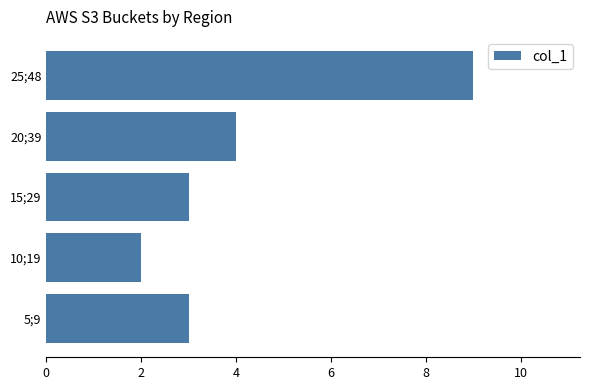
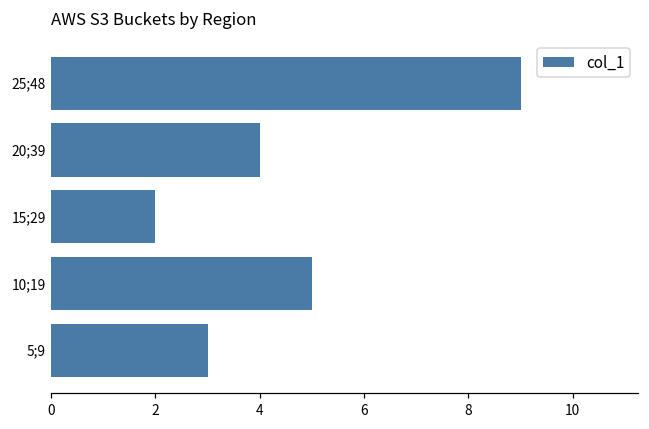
  {
    "25;48": 9,
    "20;39": 4,
-   "15;29": 3,
-   "10;19": 2,
+   "15;29": 2,
+   "10;19": 5,
    "5;9": 3
  }
